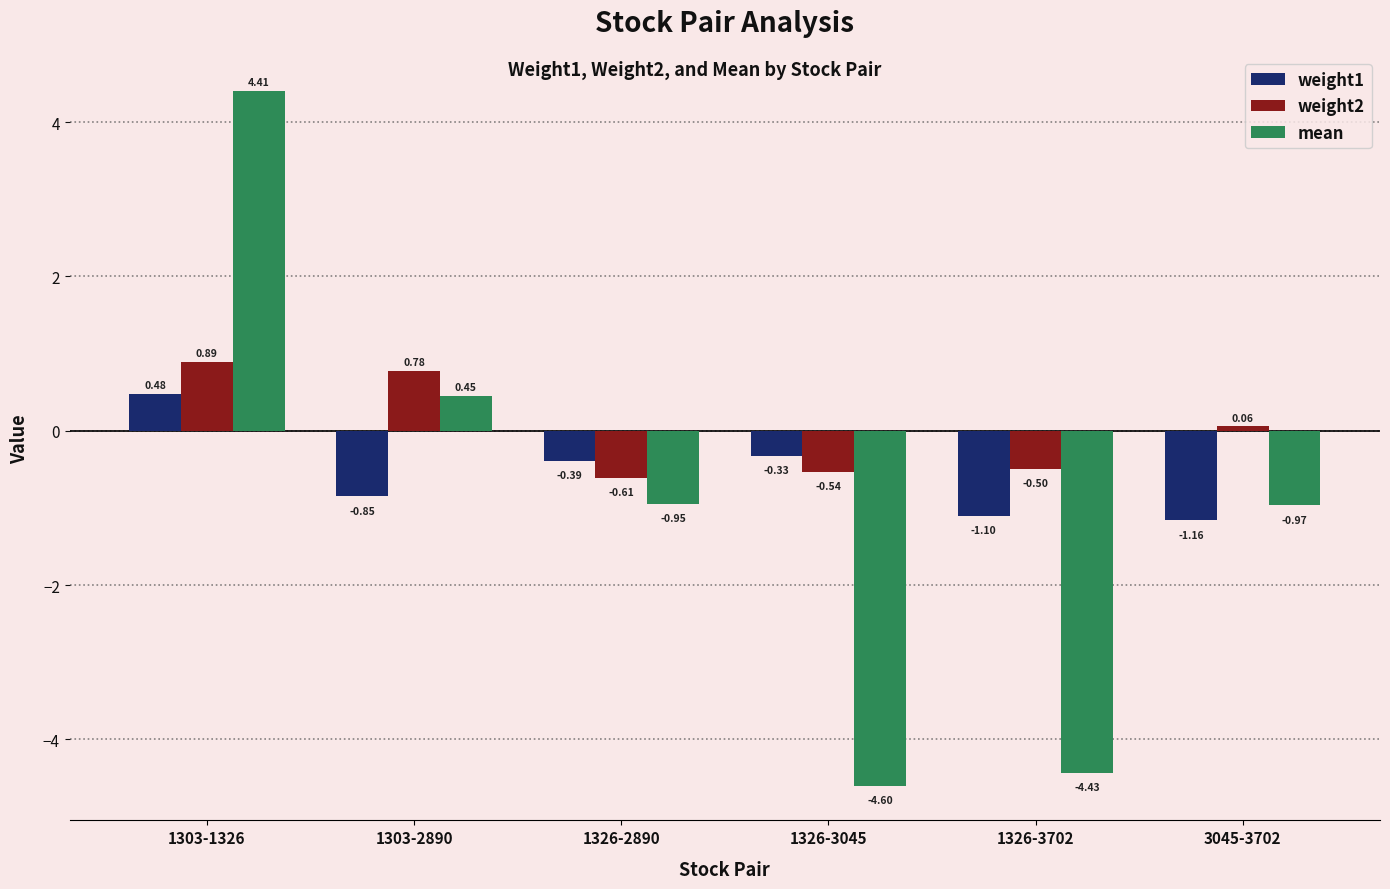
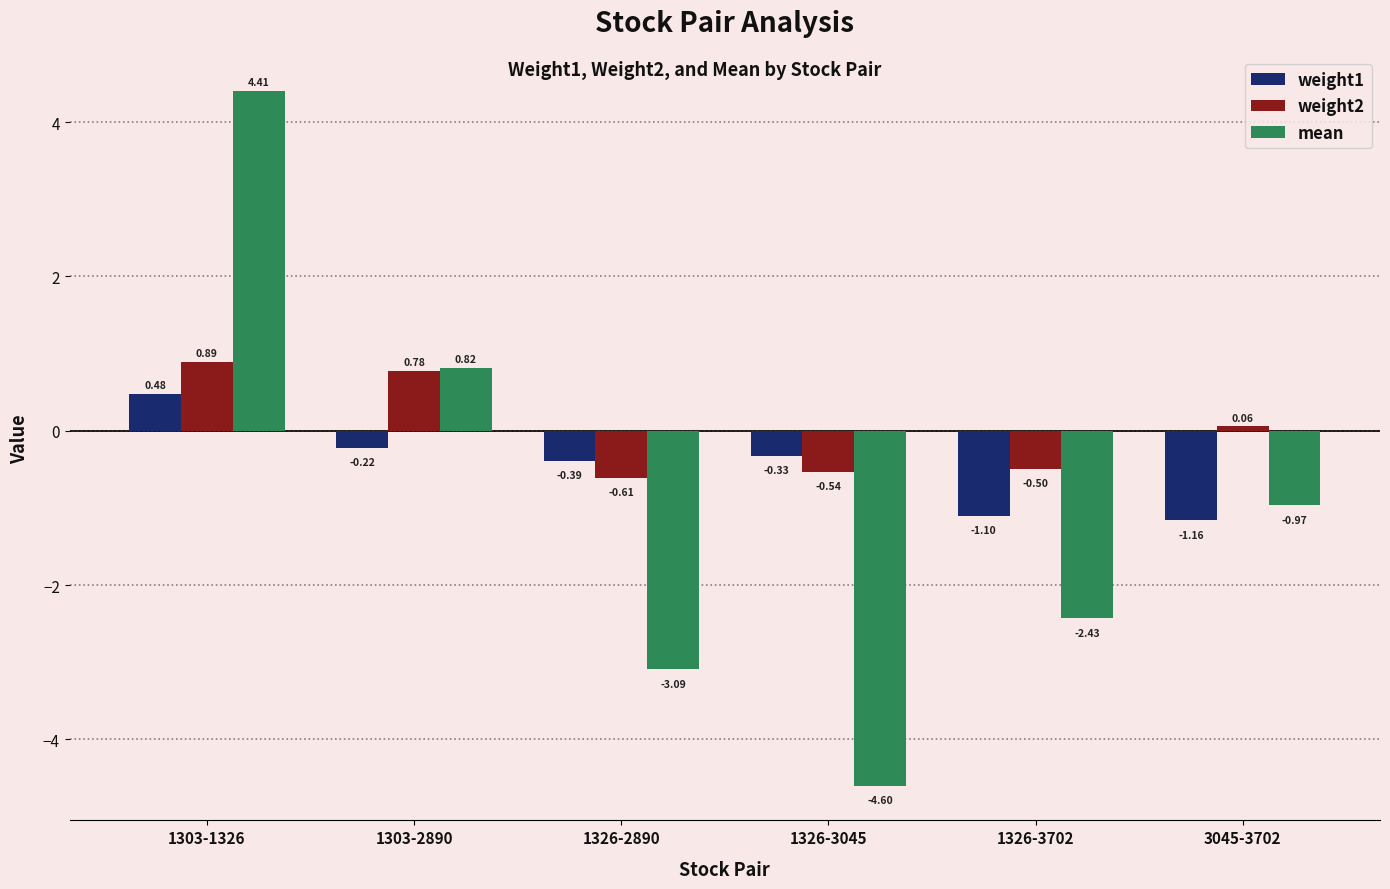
  {
    "weight1": {
      "1303-1326": 0.48,
-     "1303-2890": -0.85,
+     "1303-2890": -0.22,
      "1326-2890": -0.39,
      "1326-3045": -0.33,
      "1326-3702": -1.10,
      "3045-3702": -1.16
    },
    "weight2": {
      "1303-1326": 0.89,
      "1303-2890": 0.78,
      "1326-2890": -0.61,
      "1326-3045": -0.54,
      "1326-3702": -0.50,
      "3045-3702": 0.06
    },
    "mean": {
      "1303-1326": 4.41,
-     "1303-2890": 0.45,
-     "1326-2890": -0.95,
+     "1303-2890": 0.82,
+     "1326-2890": -3.09,
      "1326-3045": -4.60,
-     "1326-3702": -4.43,
+     "1326-3702": -2.43,
      "3045-3702": -0.97
    }
  }
